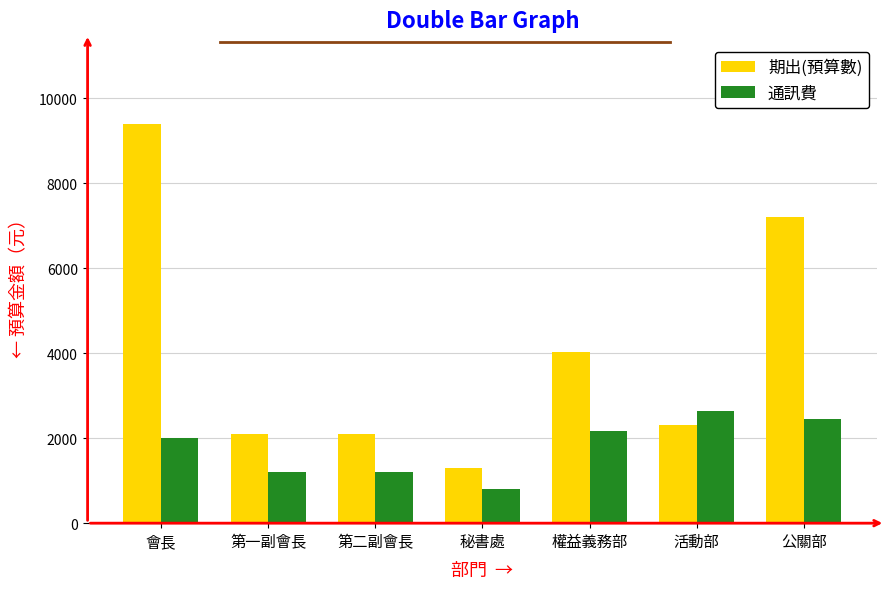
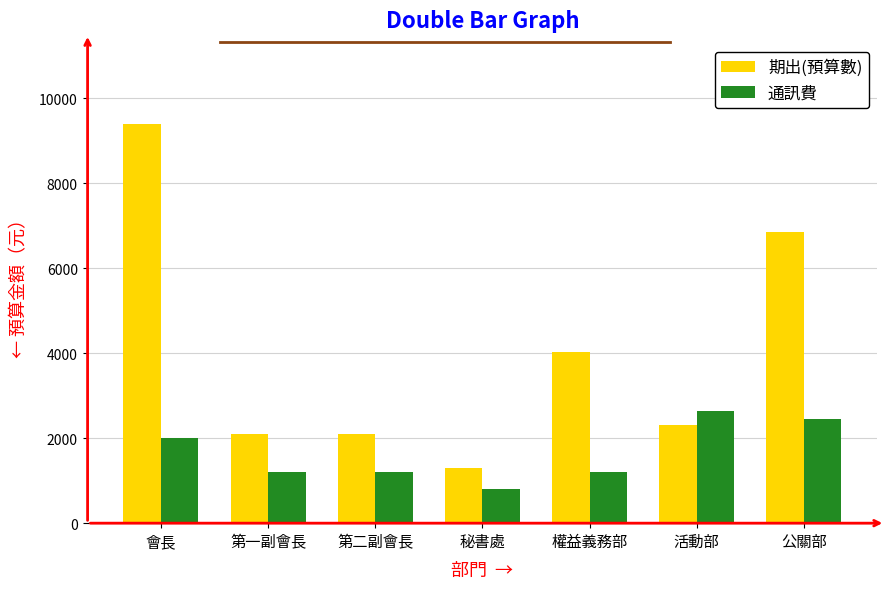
  {
    "期出(預算數)": {
      "會長": 9400,
      "第一副會長": 2100,
      "第二副會長": 2100,
      "秘書處": 1300,
      "權益義務部": 4000,
      "活動部": 2300,
-     "公關部": 7200
+     "公關部": 6900
    },
    "通訊費": {
      "會長": 2000,
      "第一副會長": 1200,
      "第二副會長": 1200,
      "秘書處": 800,
-     "權益義務部": 2200,
+     "權益義務部": 1200,
      "活動部": 2600,
      "公關部": 2400
    }
  }
